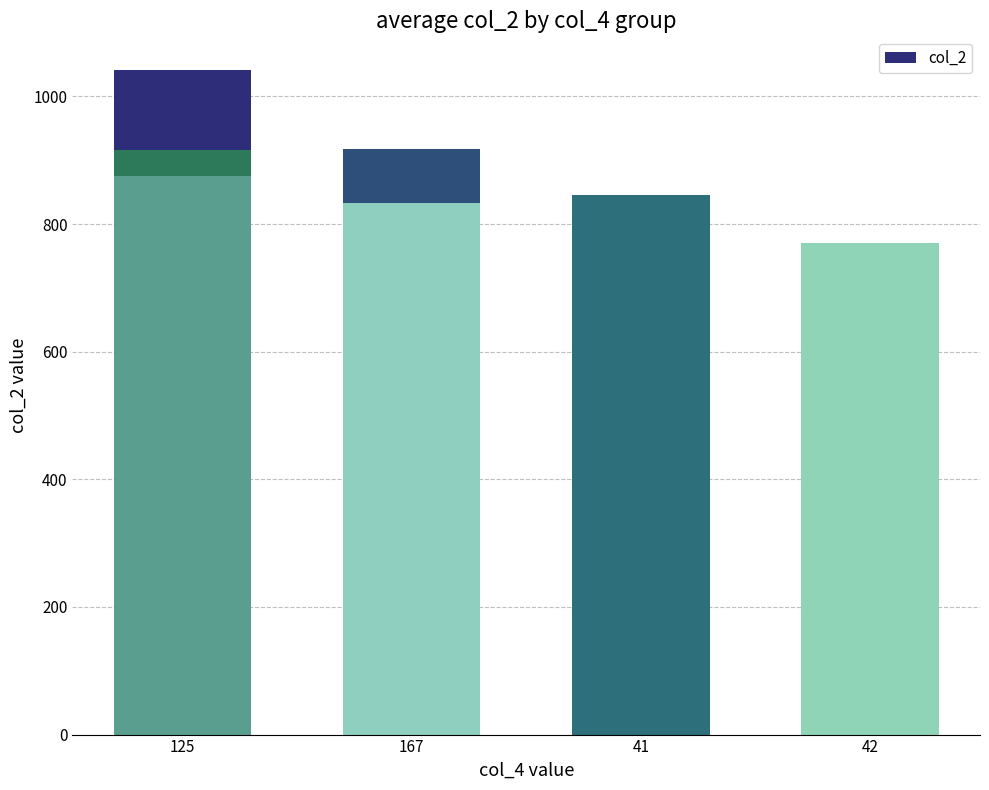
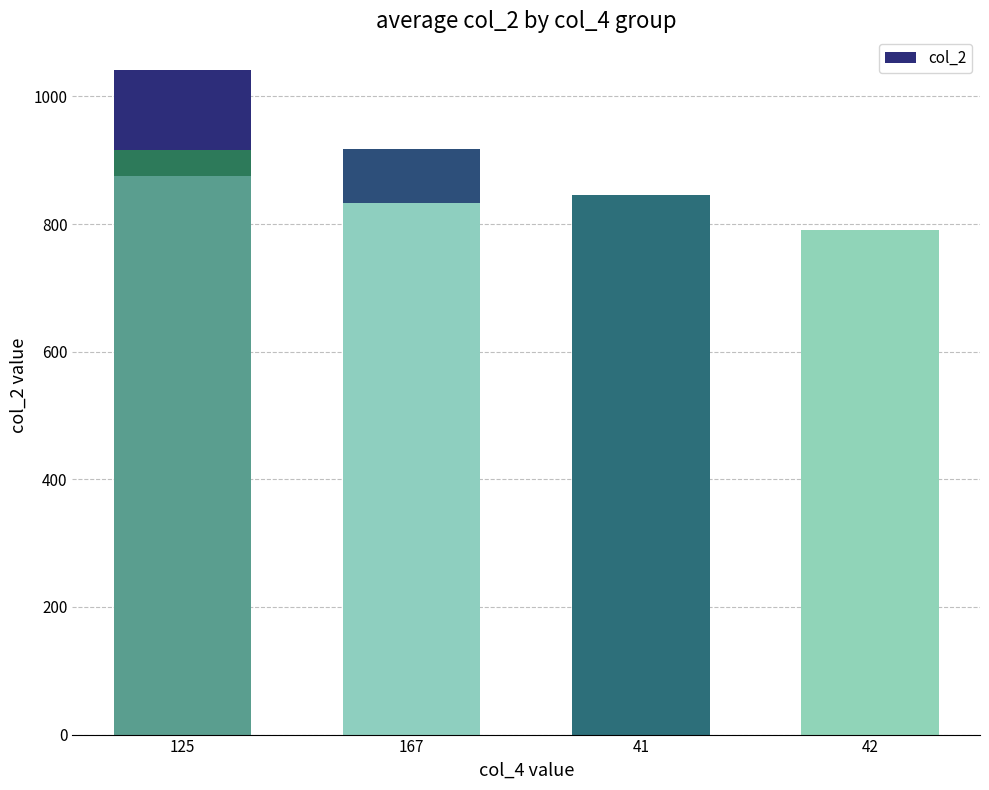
  {
    "41": 850,
-   "42": 770
+   "42": 790
  }
